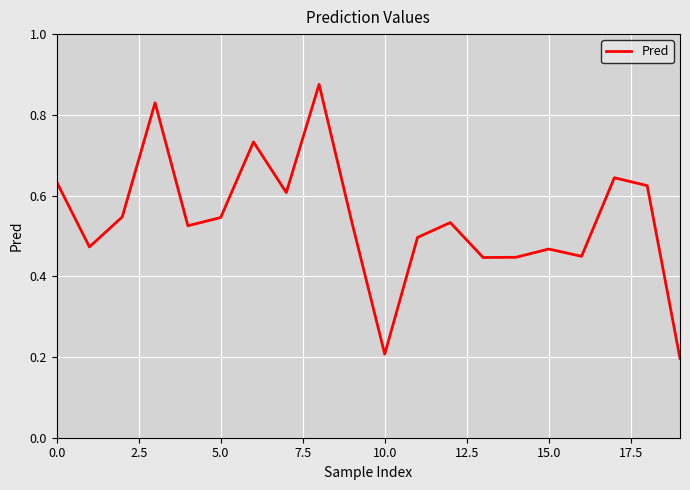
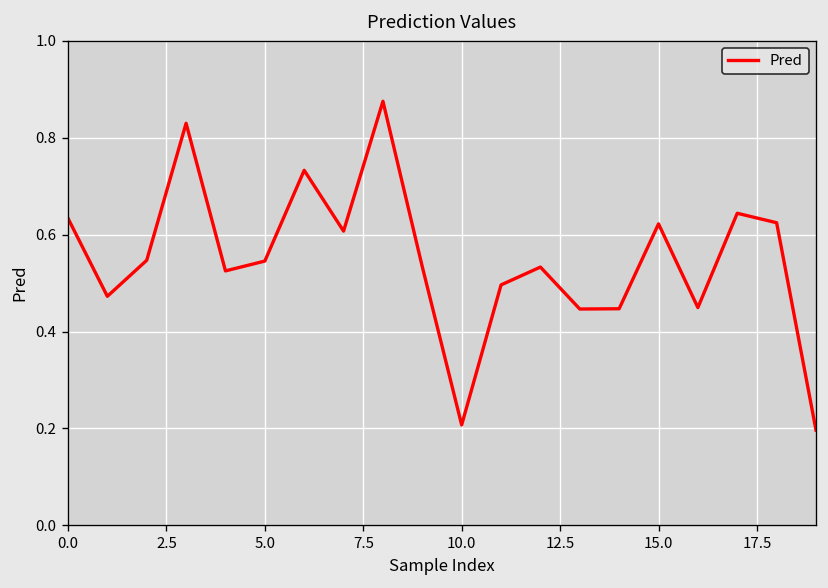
  {
    "0.0": 0.63,
    "5.0": 0.55,
    "10.0": 0.21,
-   "15.0": 0.47
+   "15.0": 0.62
  }
